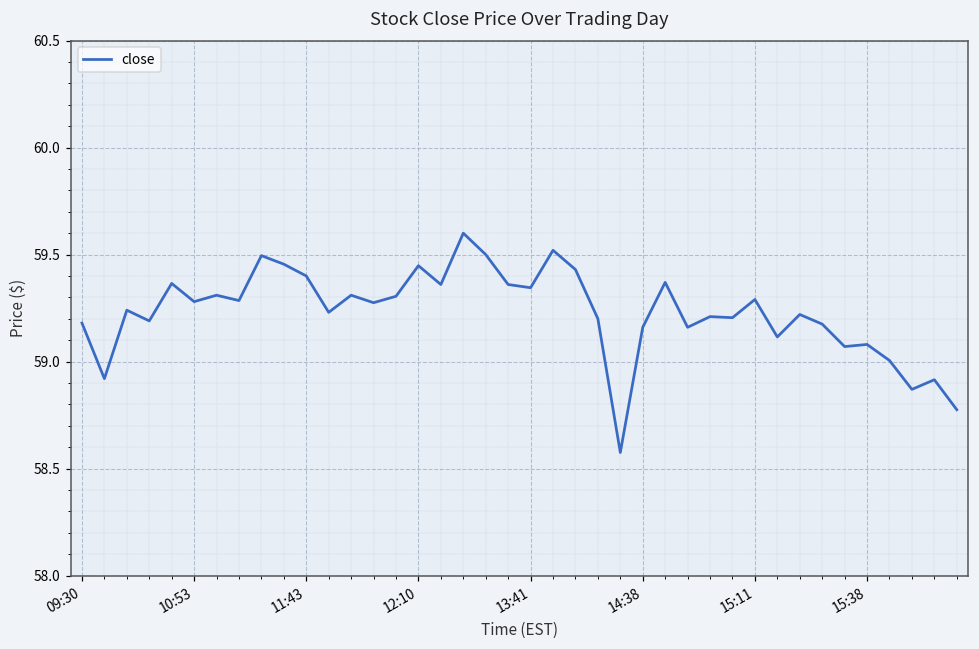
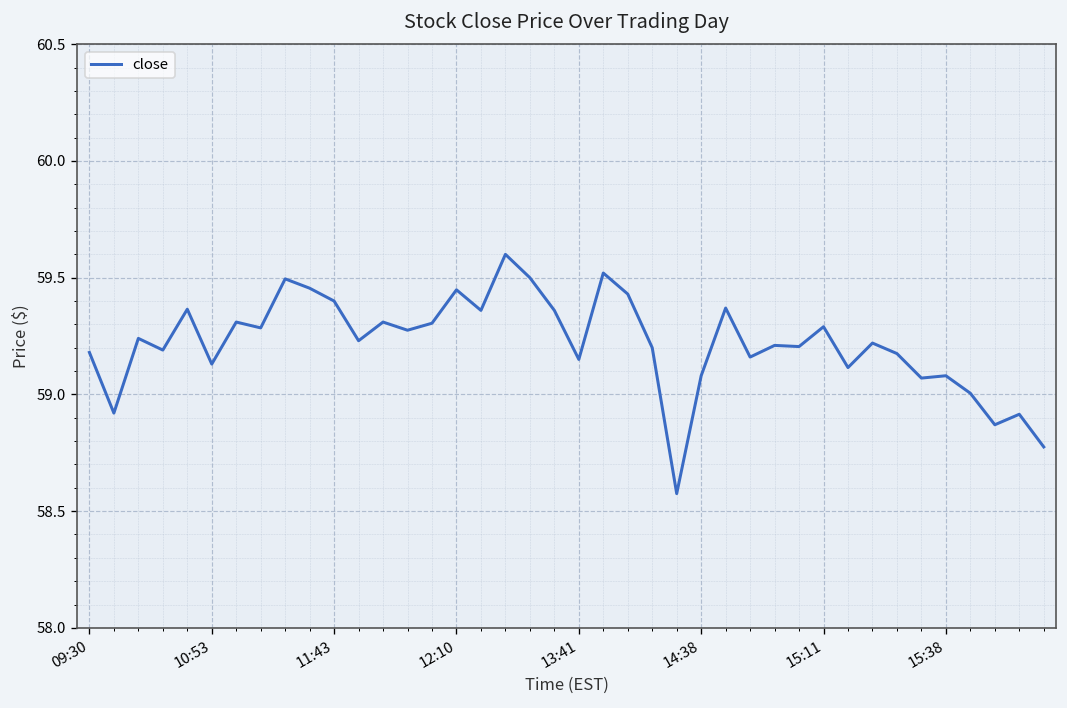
  {
    "09:30": 59.18,
-   "10:53": 59.28,
+   "10:53": 59.13,
    "11:43": 59.40,
    "12:10": 59.45,
-   "13:41": 59.35,
-   "14:38": 59.16,
+   "13:41": 59.15,
+   "14:38": 59.08,
    "15:11": 59.29,
    "15:38": 59.08
  }
